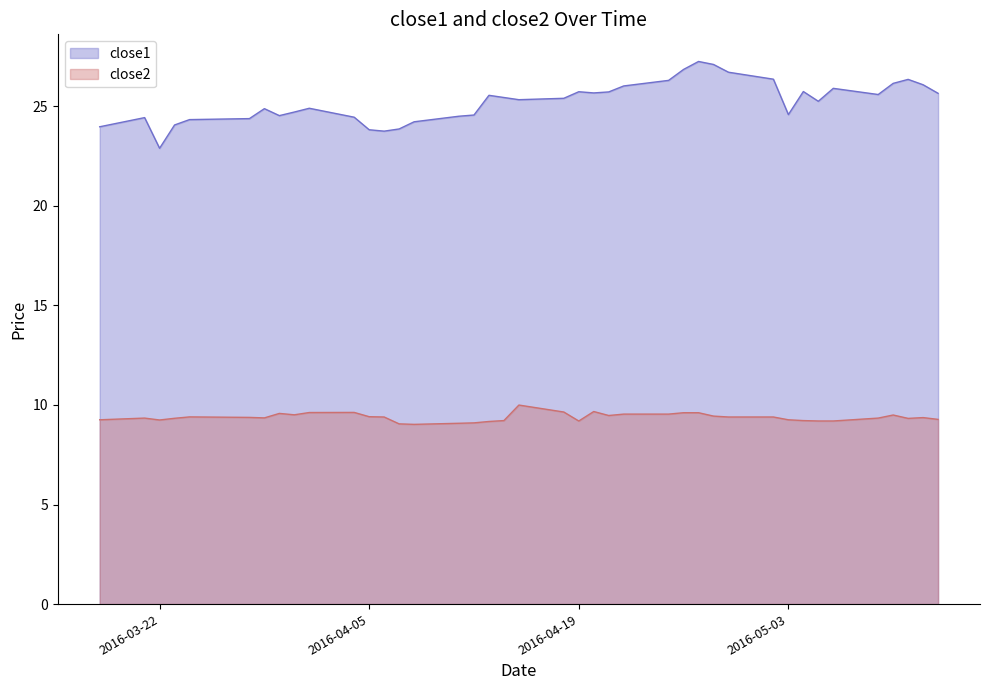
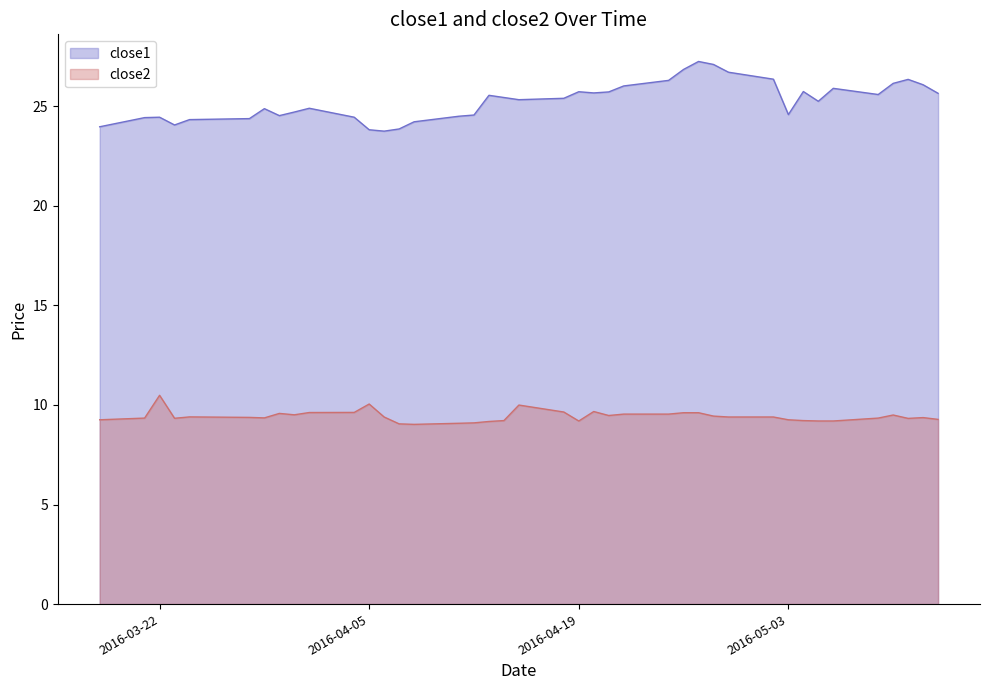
  {
    "close1": {
-     "2016-03-22": 22.9,
+     "2016-03-22": 24.5,
      "2016-04-05": 23.8,
      "2016-04-19": 25.7,
      "2016-05-03": 24.6
    },
    "close2": {
-     "2016-03-22": 9.2,
-     "2016-04-05": 9.4,
+     "2016-03-22": 10.5,
+     "2016-04-05": 10.0,
      "2016-04-19": 9.2,
      "2016-05-03": 9.3
    }
  }
